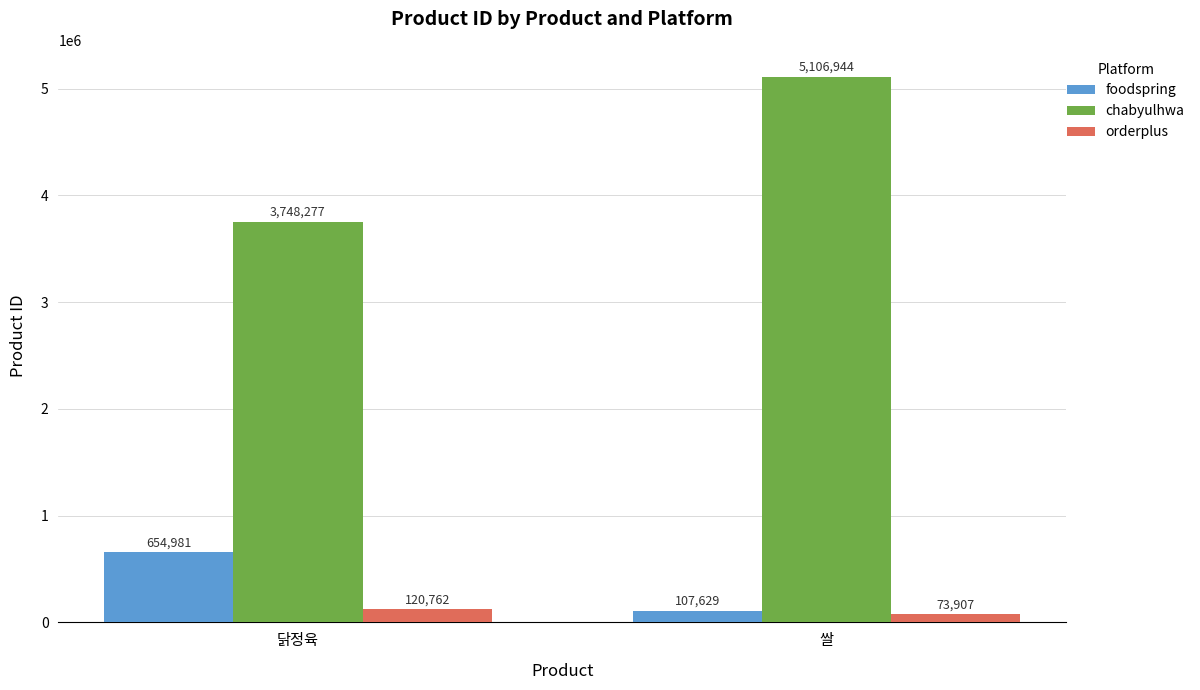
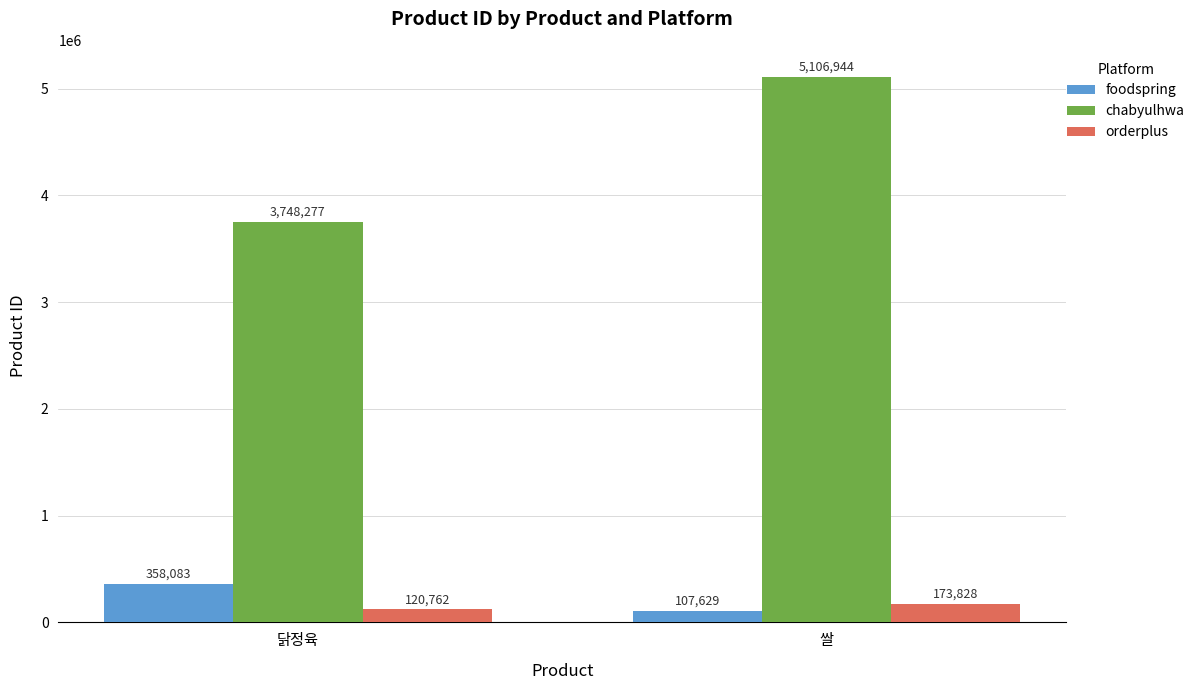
  {
    "foodspring": {
-     "닭정육": "654,981",
+     "닭정육": "358,083",
      "쌀": "107,629"
    },
    "chabyulhwa": {
      "닭정육": "3,748,277",
      "쌀": "5,106,944"
    },
    "orderplus": {
      "닭정육": "120,762",
-     "쌀": "73,907"
+     "쌀": "173,828"
    }
  }
